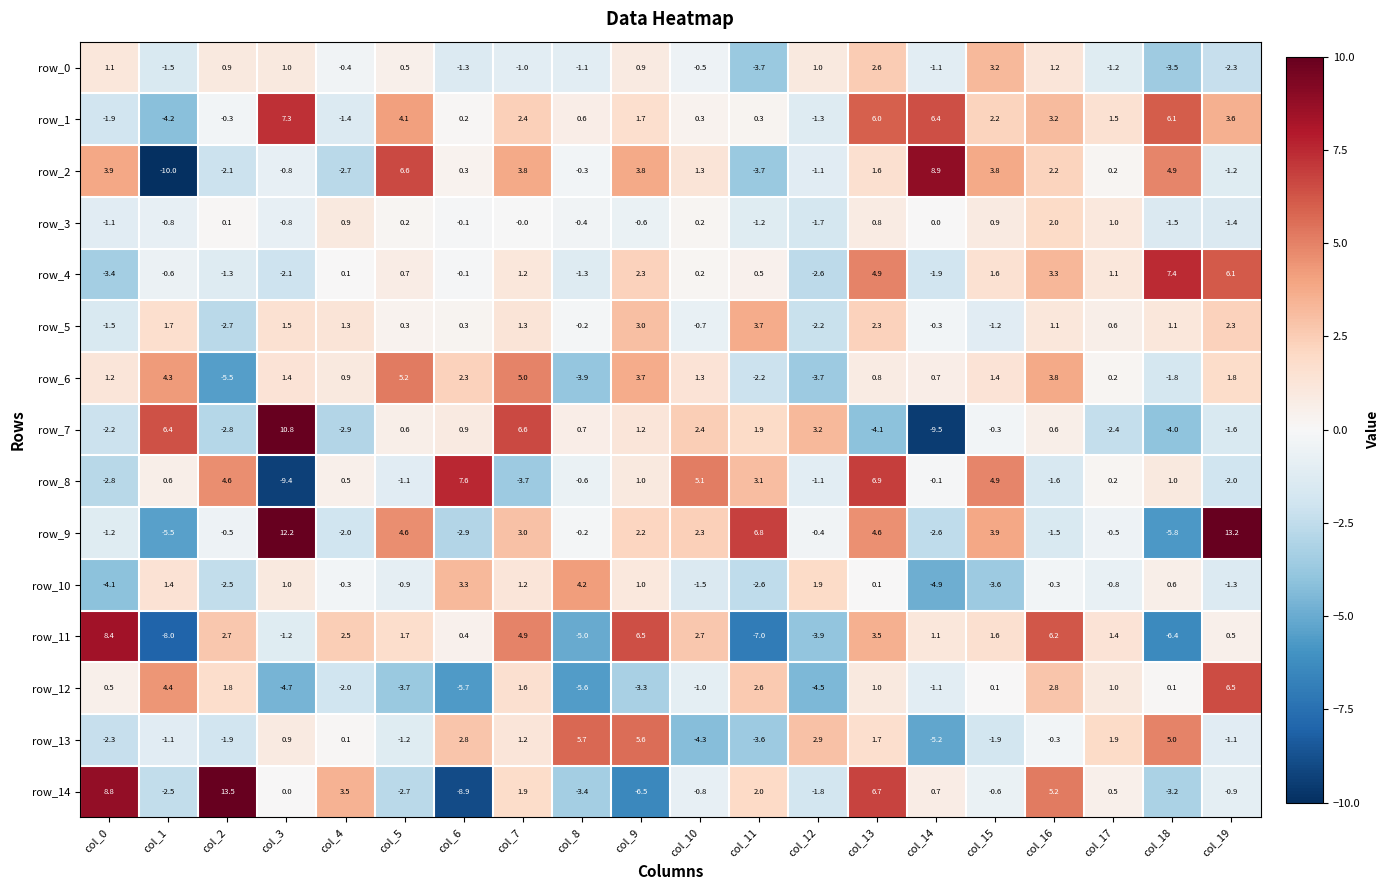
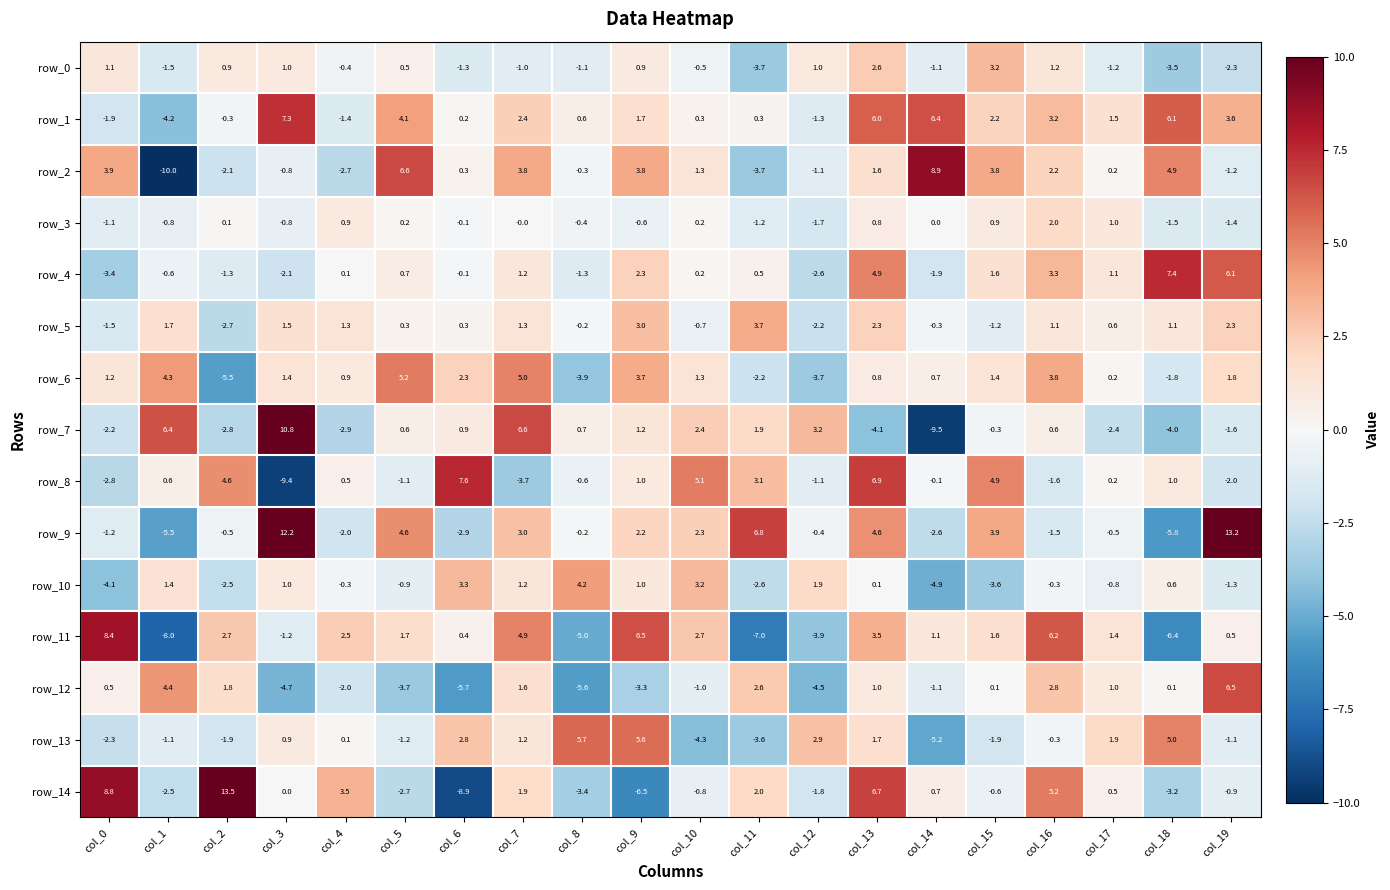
  {
    "row_10": {
      "col_0": -4.1,
      "col_1": 1.4,
      "col_2": -2.5,
      "col_3": 1.0,
      "col_4": -0.3,
      "col_5": -0.9,
      "col_6": 3.3,
      "col_7": 1.2,
      "col_8": 4.2,
      "col_9": 1.0,
-     "col_10": -1.5,
+     "col_10": 3.2,
      "col_11": -2.6,
      "col_12": 1.9,
      "col_13": 0.1,
      "col_14": -4.9,
      "col_15": -3.6,
      "col_16": -0.3,
      "col_17": -0.8,
      "col_18": 0.6,
      "col_19": -1.3
    }
  }
